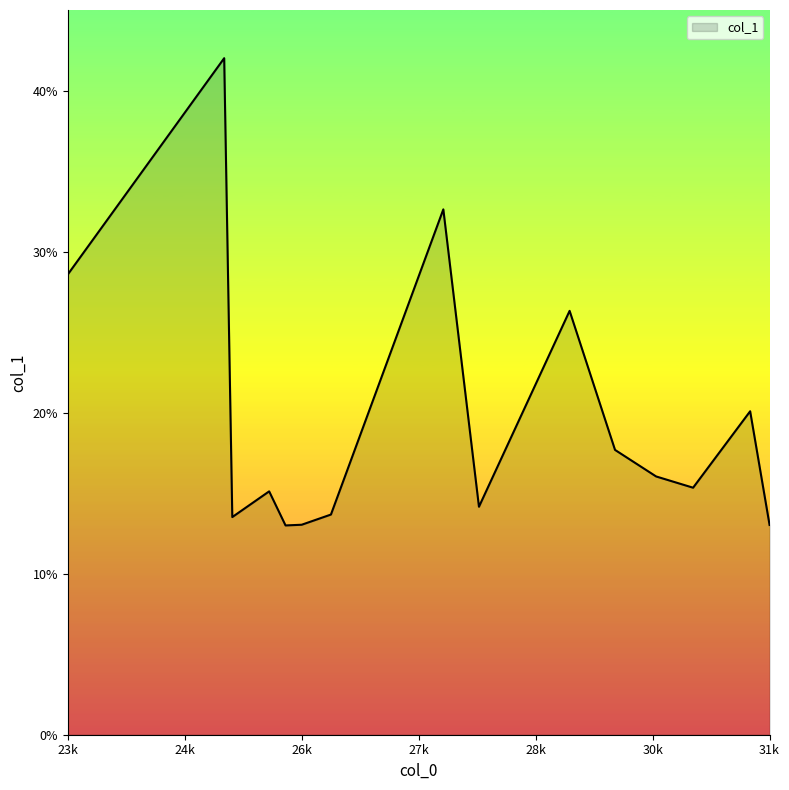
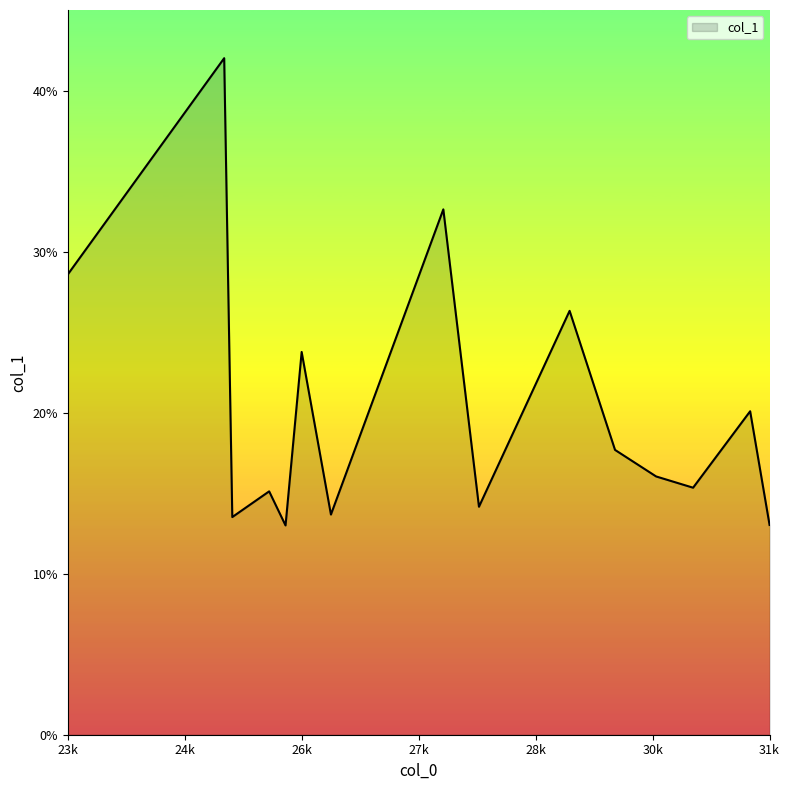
  {
    "23k": "28.6%",
-   "26k": "13.0%",
+   "26k": "23.8%",
    "31k": "13.0%"
  }
